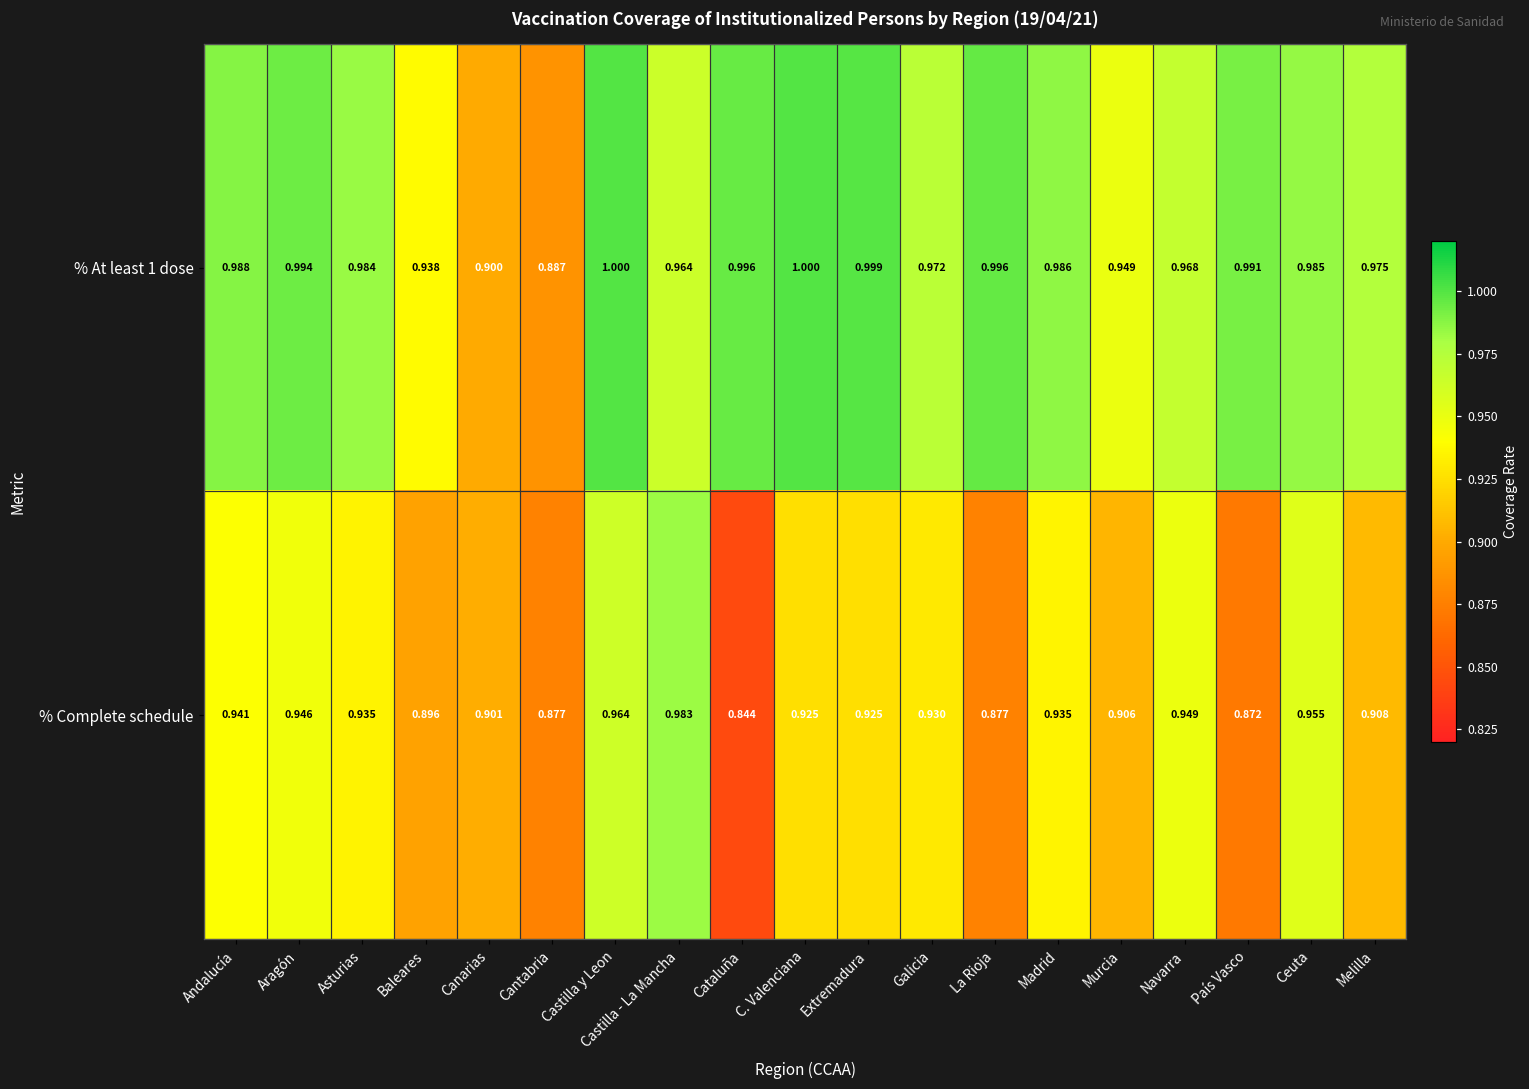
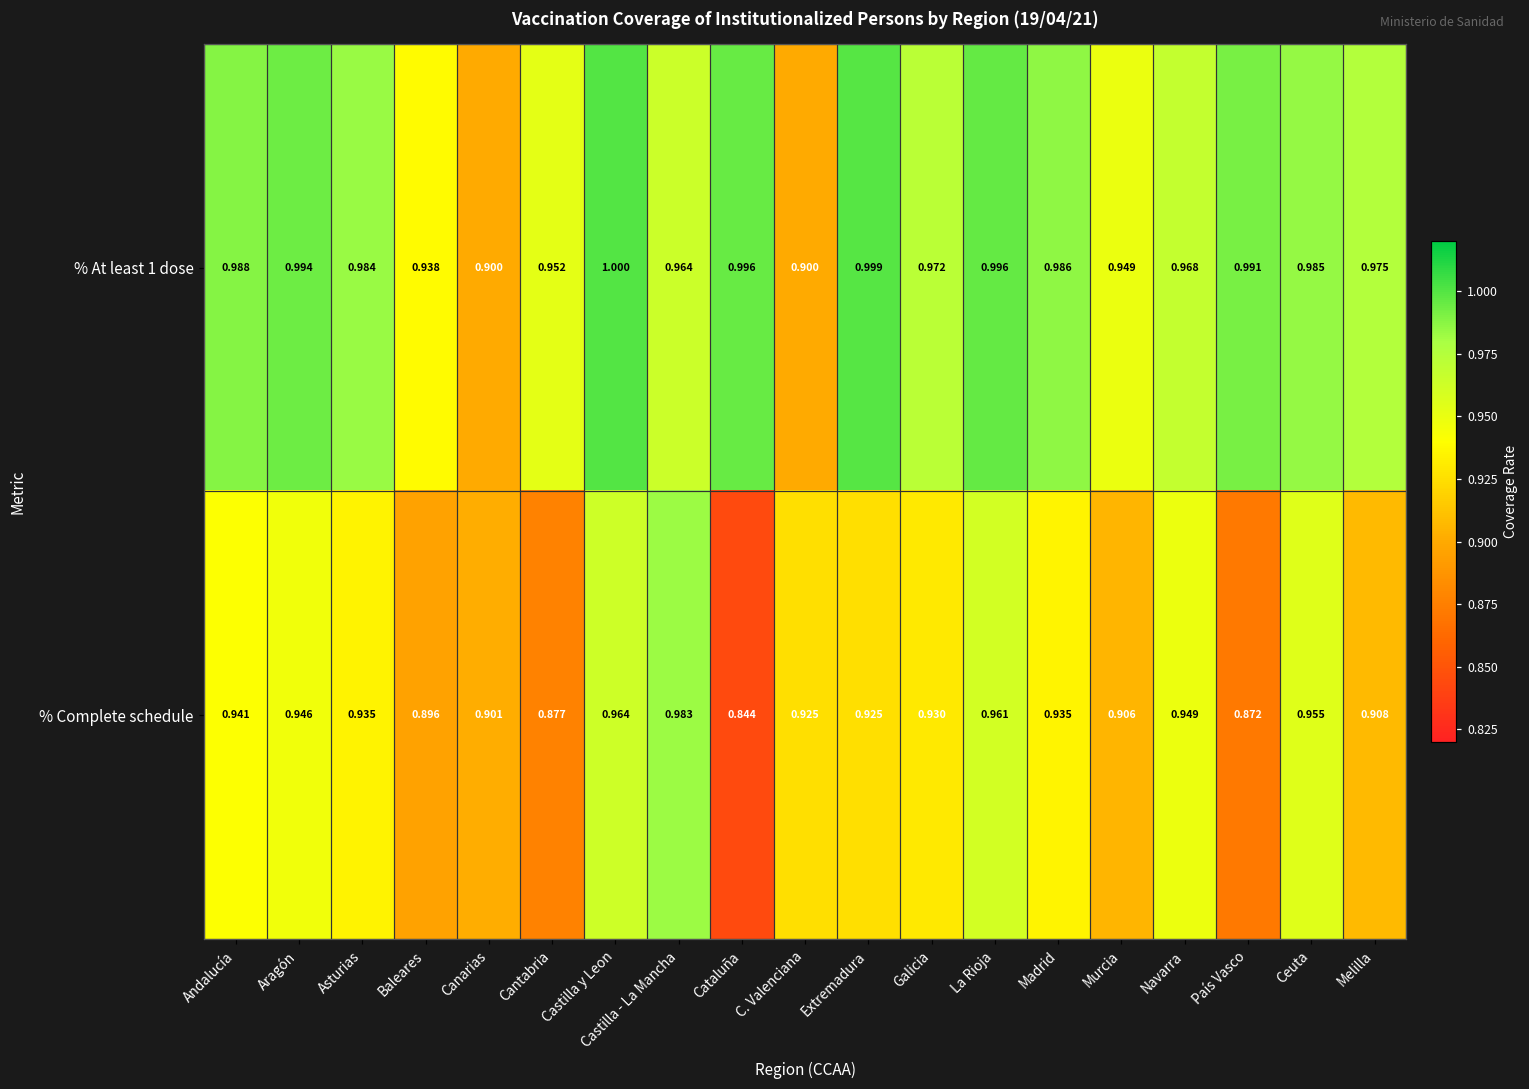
  {
    "% At least 1 dose": {
      "Andalucía": 0.988,
      "Aragón": 0.994,
      "Asturias": 0.984,
      "Baleares": 0.938,
      "Canarias": 0.900,
-     "Cantabria": 0.887,
+     "Cantabria": 0.952,
      "Castilla y Leon": 1.000,
      "Castilla - La Mancha": 0.964,
      "Cataluña": 0.996,
-     "C. Valenciana": 1.000,
+     "C. Valenciana": 0.900,
      "Extremadura": 0.999,
      "Galicia": 0.972,
      "La Rioja": 0.996,
      "Madrid": 0.986,
      "Murcia": 0.949,
      "Navarra": 0.968,
      "País Vasco": 0.991,
      "Ceuta": 0.985,
      "Melilla": 0.975
    },
    "% Complete schedule": {
      "Andalucía": 0.941,
      "Aragón": 0.946,
      "Asturias": 0.935,
      "Baleares": 0.896,
      "Canarias": 0.901,
      "Cantabria": 0.877,
      "Castilla y Leon": 0.964,
      "Castilla - La Mancha": 0.983,
      "Cataluña": 0.844,
      "C. Valenciana": 0.925,
      "Extremadura": 0.925,
      "Galicia": 0.930,
-     "La Rioja": 0.877,
+     "La Rioja": 0.961,
      "Madrid": 0.935,
      "Murcia": 0.906,
      "Navarra": 0.949,
      "País Vasco": 0.872,
      "Ceuta": 0.955,
      "Melilla": 0.908
    }
  }
